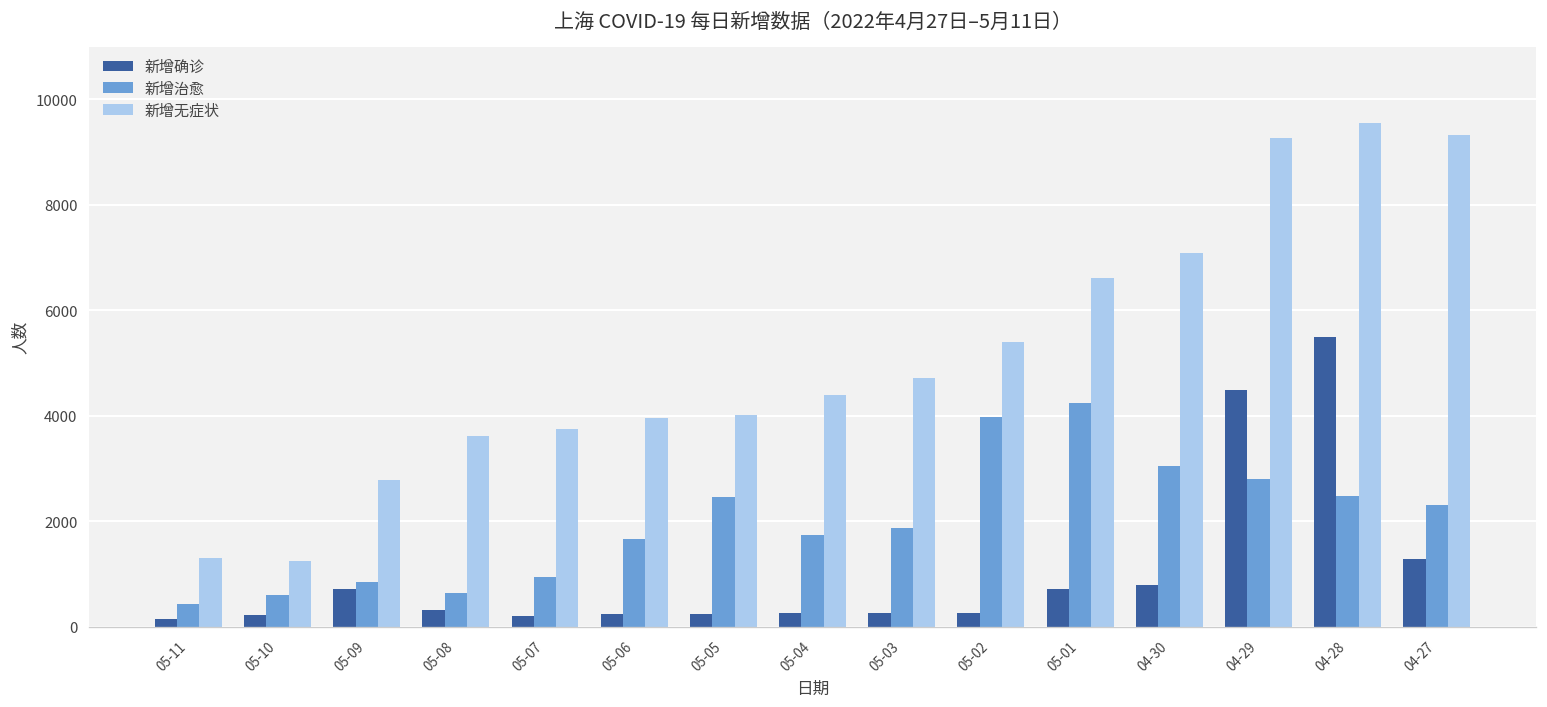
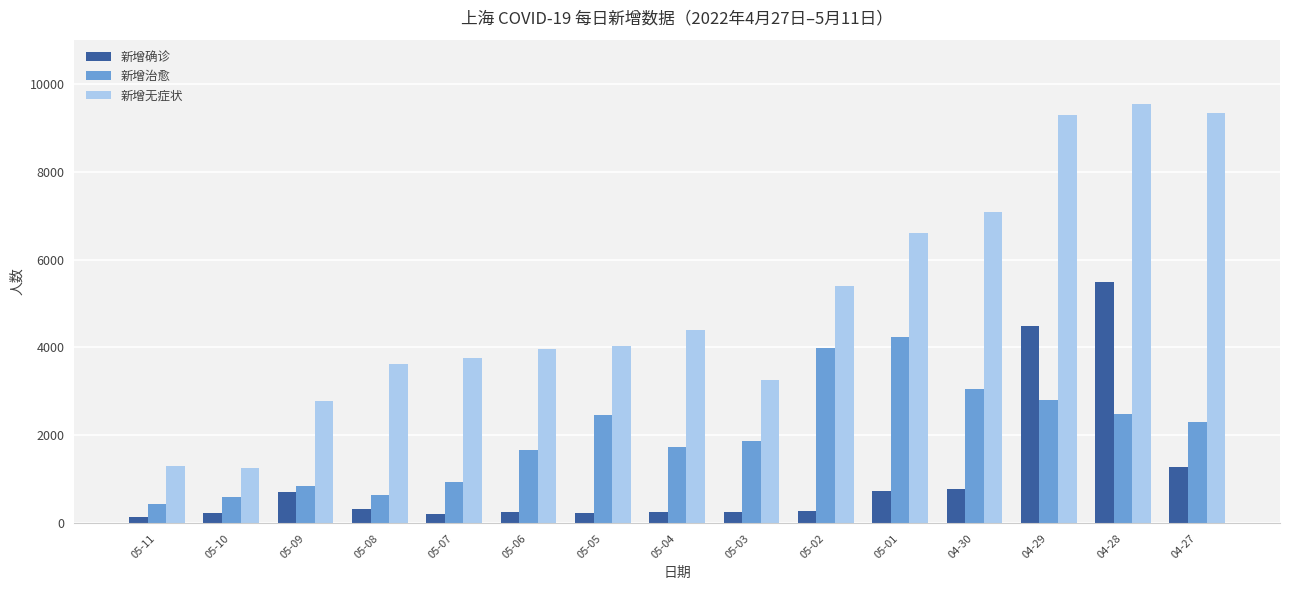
  {
    "新增确诊": {
      "05-11": 100,
      "05-10": 200,
      "05-09": 700,
      "05-08": 300,
      "05-07": 200,
      "05-06": 300,
      "05-05": 200,
      "05-04": 300,
      "05-03": 300,
      "05-02": 300,
      "05-01": 700,
      "04-30": 800,
      "04-29": 4500,
      "04-28": 5500,
      "04-27": 1300
    },
    "新增治愈": {
      "05-11": 400,
      "05-10": 600,
      "05-09": 800,
      "05-08": 600,
      "05-07": 900,
      "05-06": 1700,
      "05-05": 2500,
      "05-04": 1700,
      "05-03": 1900,
      "05-02": 4000,
      "05-01": 4200,
      "04-30": 3100,
      "04-29": 2800,
      "04-28": 2500,
      "04-27": 2300
    },
    "新增无症状": {
      "05-11": 1300,
      "05-10": 1300,
      "05-09": 2800,
      "05-08": 3600,
      "05-07": 3800,
      "05-06": 4000,
      "05-05": 4000,
      "05-04": 4400,
-     "05-03": 4700,
+     "05-03": 3300,
      "05-02": 5400,
      "05-01": 6600,
      "04-30": 7100,
      "04-29": 9300,
      "04-28": 9500,
      "04-27": 9300
    }
  }
